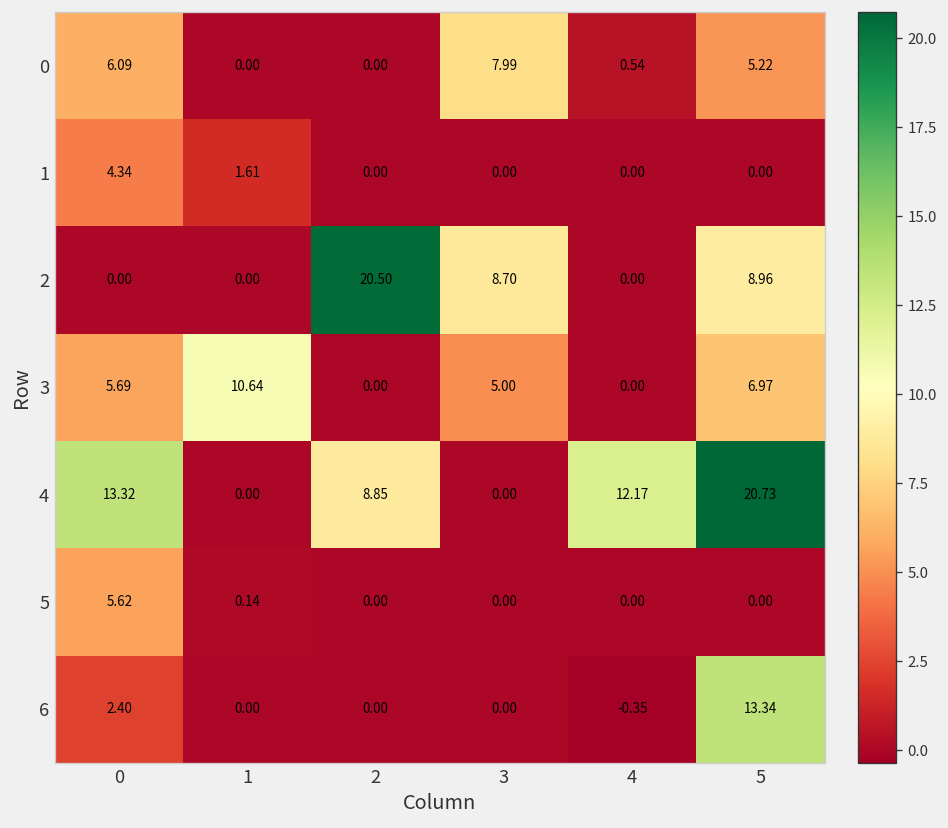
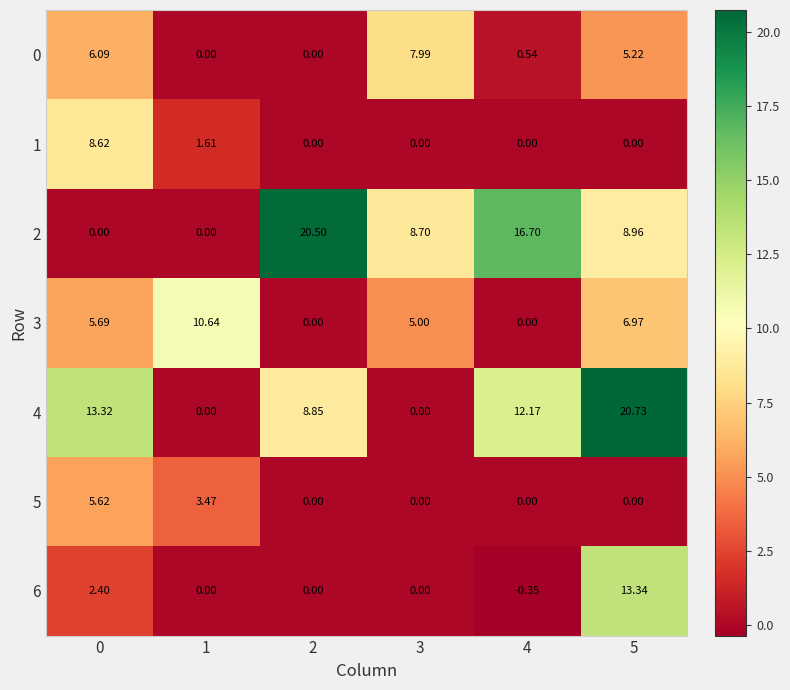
  {
    "0": {
      "0": 6.09,
      "1": 0.00,
      "2": 0.00,
      "3": 7.99,
      "4": 0.54,
      "5": 5.22
    },
    "1": {
-     "0": 4.34,
+     "0": 8.62,
      "1": 1.61,
      "2": 0.00,
      "3": 0.00,
      "4": 0.00,
      "5": 0.00
    },
    "2": {
      "0": 0.00,
      "1": 0.00,
      "2": 20.50,
      "3": 8.70,
-     "4": 0.00,
+     "4": 16.70,
      "5": 8.96
    },
    "3": {
      "0": 5.69,
      "1": 10.64,
      "2": 0.00,
      "3": 5.00,
      "4": 0.00,
      "5": 6.97
    },
    "4": {
      "0": 13.32,
      "1": 0.00,
      "2": 8.85,
      "3": 0.00,
      "4": 12.17,
      "5": 20.73
    },
    "5": {
      "0": 5.62,
-     "1": 0.14,
+     "1": 3.47,
      "2": 0.00,
      "3": 0.00,
      "4": 0.00,
      "5": 0.00
    },
    "6": {
      "0": 2.40,
      "1": 0.00,
      "2": 0.00,
      "3": 0.00,
      "4": -0.35,
      "5": 13.34
    }
  }
